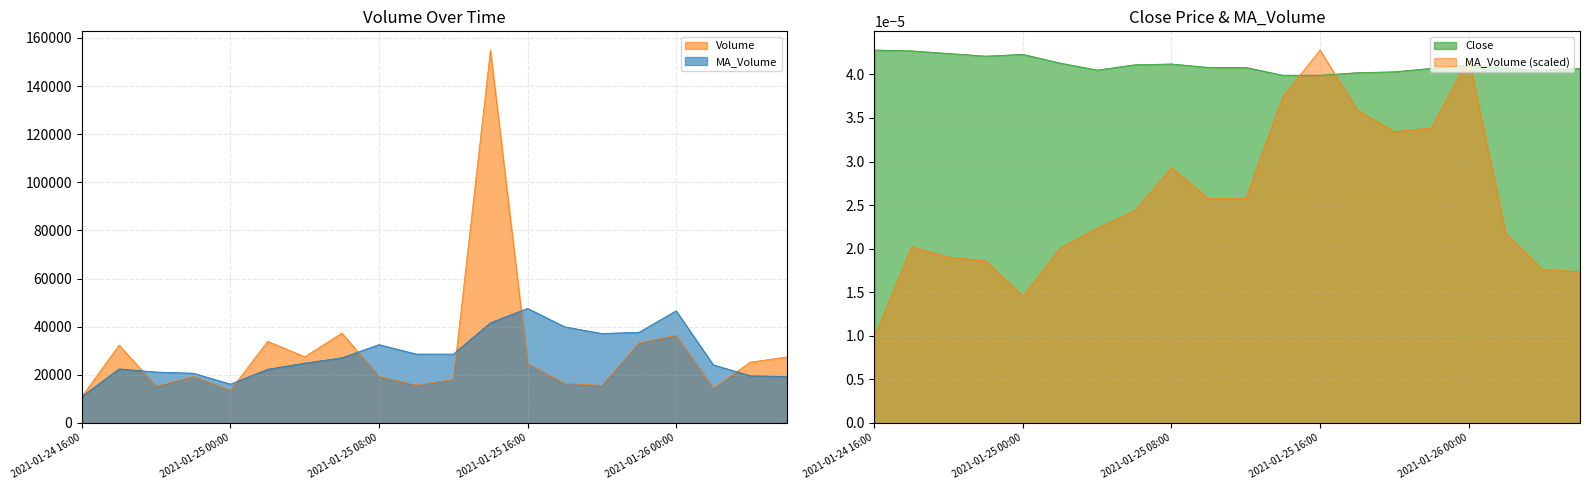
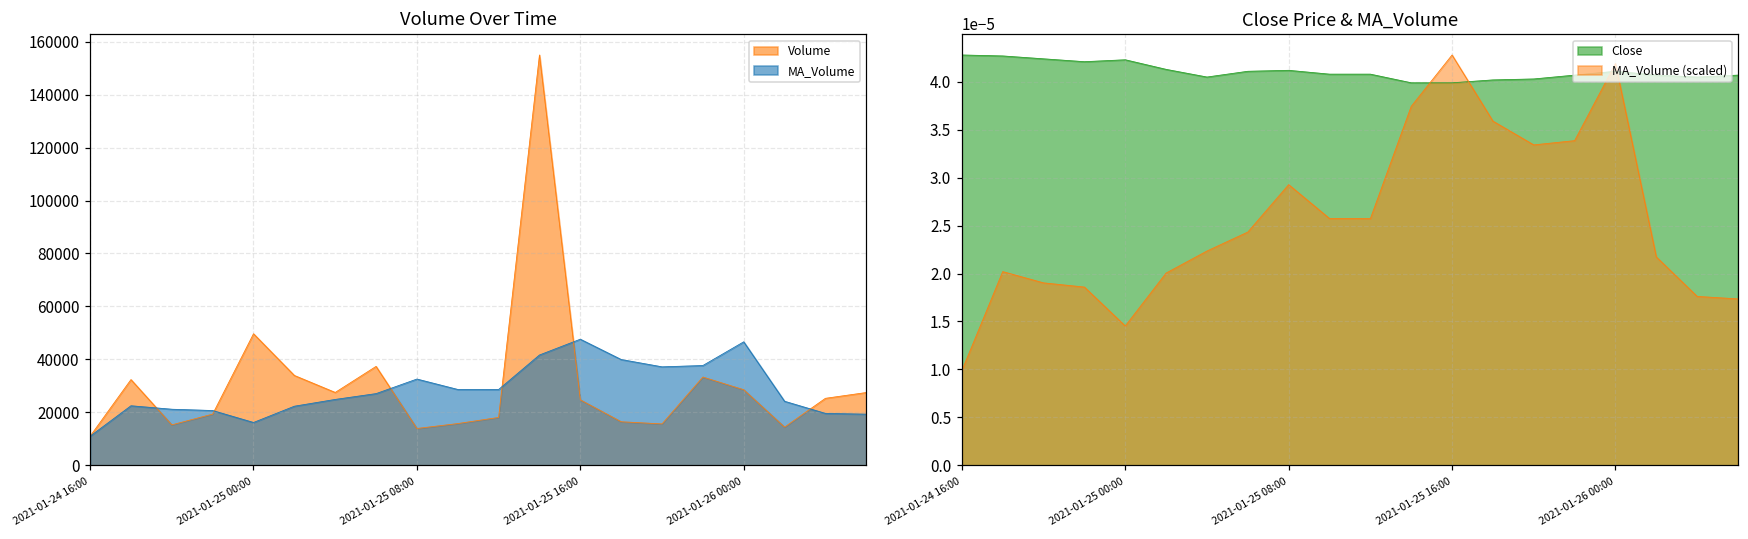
  {
    "Volume Over Time": {
      "Volume": {
-       "2021-01-25 00:00": 14000,
-       "2021-01-25 08:00": 19000,
+       "2021-01-25 00:00": 50000,
+       "2021-01-25 08:00": 14000,
        "2021-01-25 16:00": 25000,
-       "2021-01-26 00:00": 36000
+       "2021-01-26 00:00": 29000
      },
      "MA_Volume": {
        "2021-01-25 00:00": 16000,
        "2021-01-25 08:00": 33000,
        "2021-01-25 16:00": 48000,
        "2021-01-26 00:00": 47000
      }
    },
    "Close Price & MA_Volume": {
      "Close": {
        "2021-01-24 16:00": 0.000043,
        "2021-01-25 00:00": 0.000042,
        "2021-01-25 08:00": 0.000041,
        "2021-01-25 16:00": 0.000040
      },
      "MA_Volume (scaled)": {
        "2021-01-24 16:00": 0.000010,
        "2021-01-25 00:00": 0.000015,
        "2021-01-25 08:00": 0.000029,
        "2021-01-25 16:00": 0.000043
      }
    }
  }
